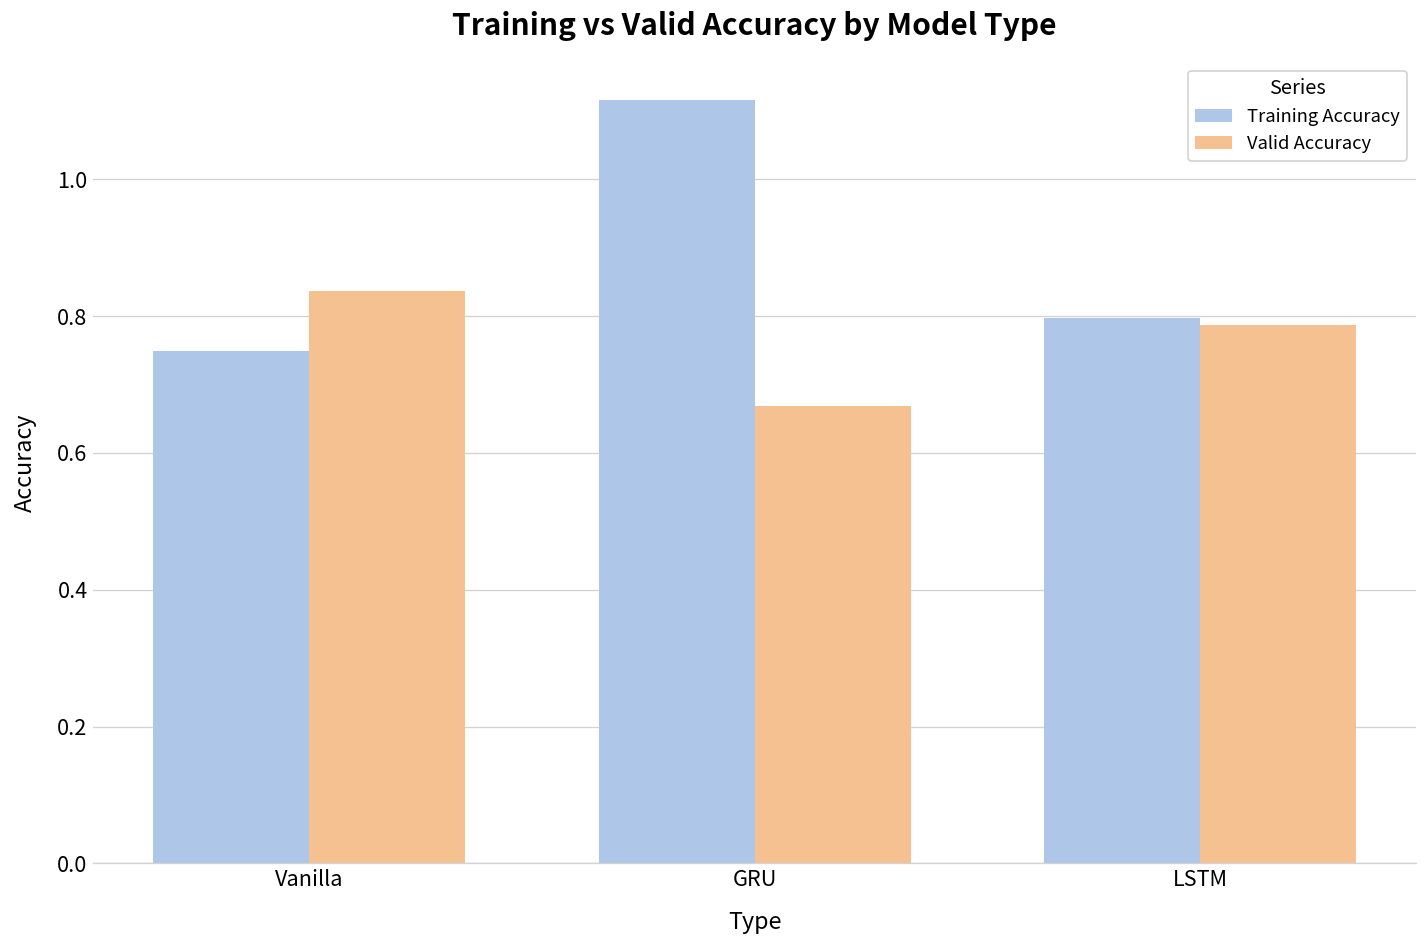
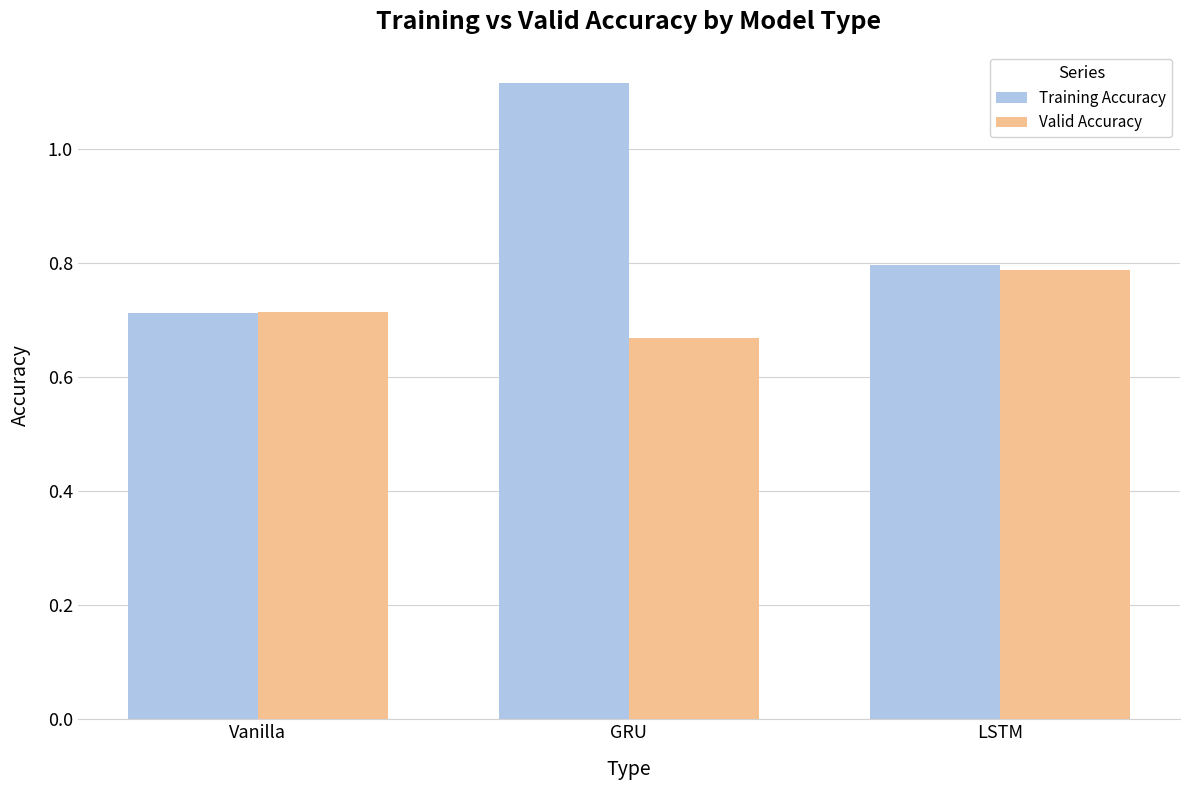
  {
    "Training Accuracy": {
-     "Vanilla": 0.75,
+     "Vanilla": 0.71,
      "GRU": 1.12,
      "LSTM": 0.80
    },
    "Valid Accuracy": {
-     "Vanilla": 0.84,
+     "Vanilla": 0.71,
      "GRU": 0.67,
      "LSTM": 0.79
    }
  }
